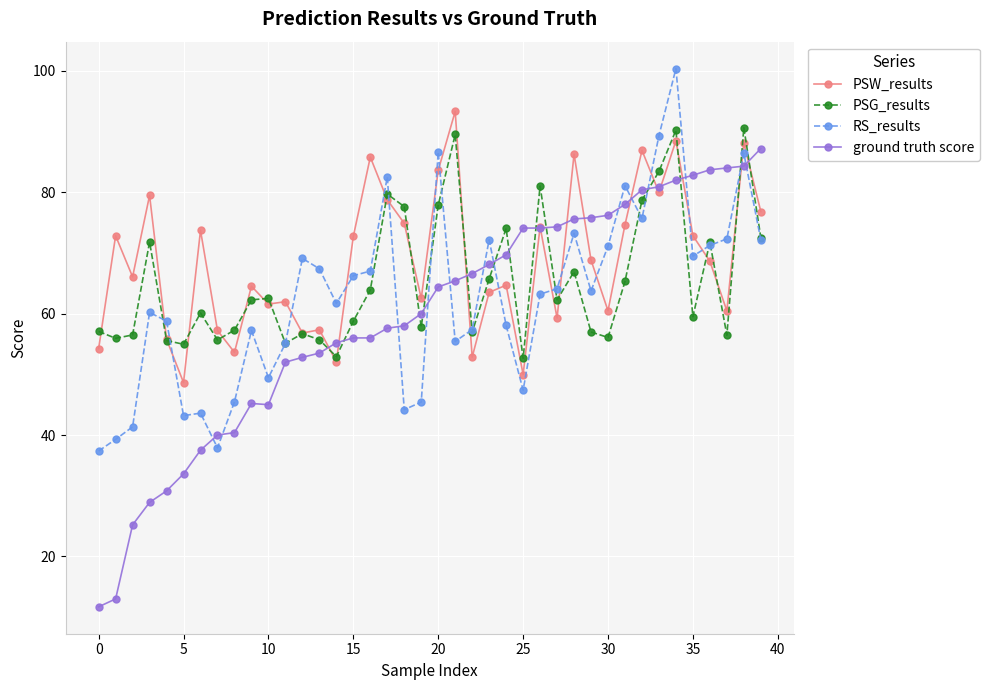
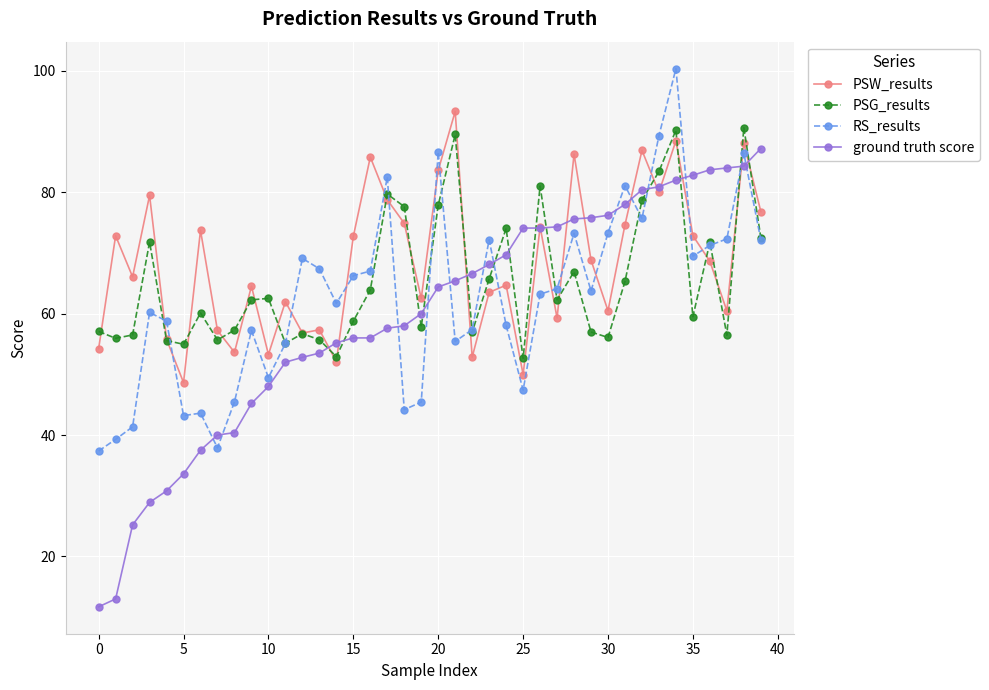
  {
    "PSW_results": {
      "0": 54,
      "5": 49,
-     "10": 62,
+     "10": 53,
      "15": 73,
      "20": 84,
      "25": 50,
      "30": 60,
      "35": 73
    },
    "PSG_results": {
      "0": 57,
      "5": 55,
      "10": 63,
      "15": 59,
      "20": 78,
      "25": 53,
      "30": 56,
      "35": 59
    },
    "RS_results": {
      "0": 37,
      "5": 43,
      "10": 49,
      "15": 66,
      "20": 87,
      "25": 47,
-     "30": 71,
+     "30": 73,
      "35": 69
    },
    "ground truth score": {
      "0": 12,
      "5": 34,
-     "10": 45,
+     "10": 48,
      "15": 56,
      "20": 64,
      "25": 74,
      "30": 76,
      "35": 83
    }
  }
